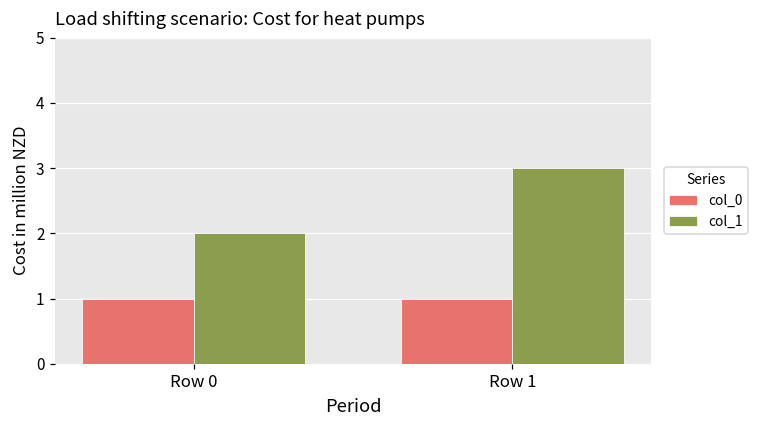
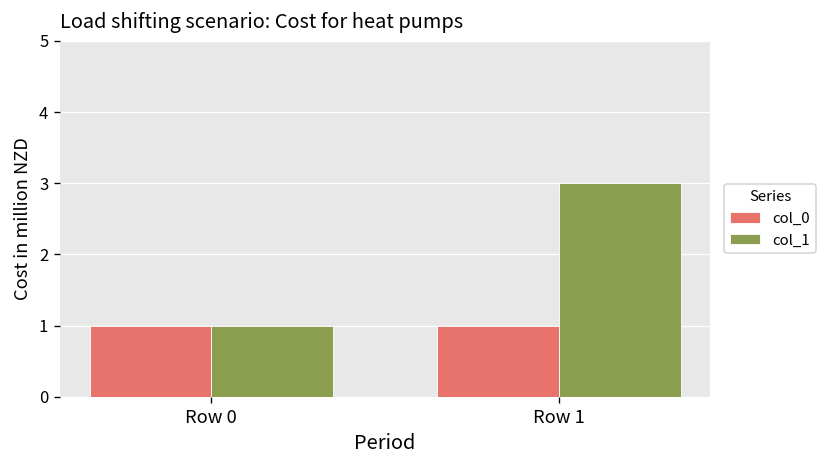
  {
    "col_0": {
      "Row 0": 1,
      "Row 1": 1
    },
    "col_1": {
-     "Row 0": 2,
+     "Row 0": 1,
      "Row 1": 3
    }
  }
